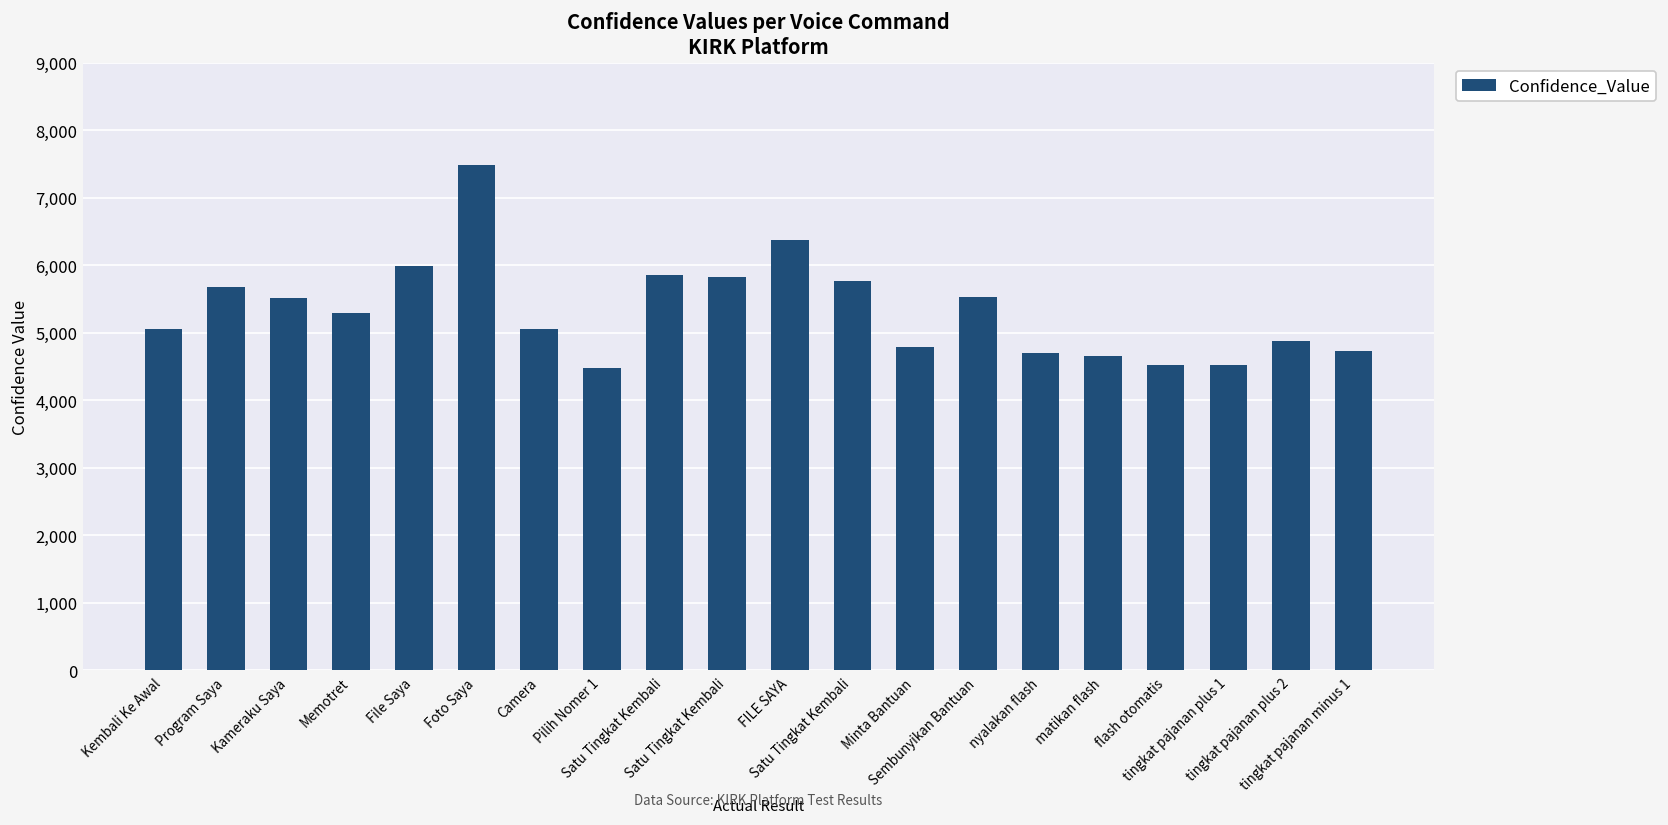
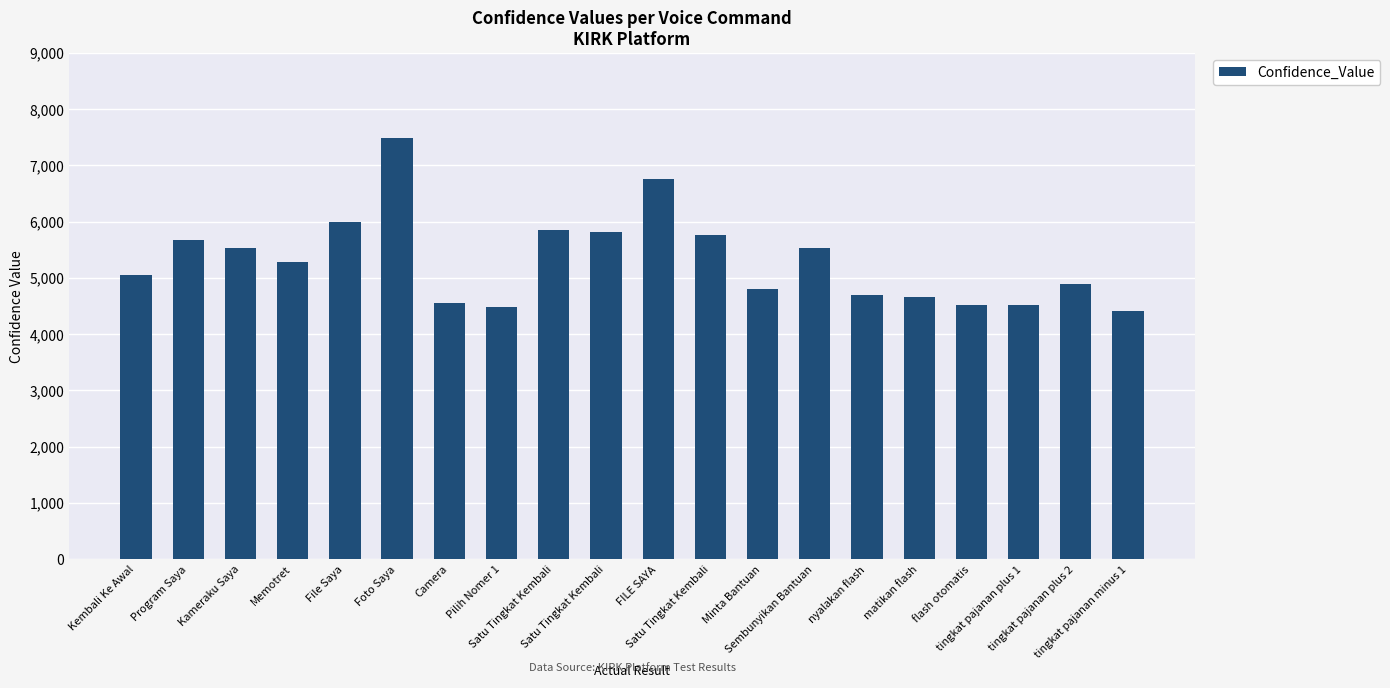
  {
    "Kembali Ke Awal": "5,100",
    "Program Saya": "5,700",
    "Kameraku Saya": "5,500",
    "Memotret": "5,300",
    "File Saya": "6,000",
    "Foto Saya": "7,500",
-   "Camera": "5,100",
+   "Camera": "4,500",
    "Pilih Nomer 1": "4,500",
-   "FILE SAYA": "6,400",
+   "FILE SAYA": "6,800",
    "Minta Bantuan": "4,800",
    "Sembunyikan Bantuan": "5,500",
    "nyalakan flash": "4,700",
    "matikan flash": "4,700",
    "flash otomatis": "4,500",
    "tingkat pajanan plus 1": "4,500",
    "tingkat pajanan plus 2": "4,900",
-   "tingkat pajanan minus 1": "4,700"
+   "tingkat pajanan minus 1": "4,400"
  }
